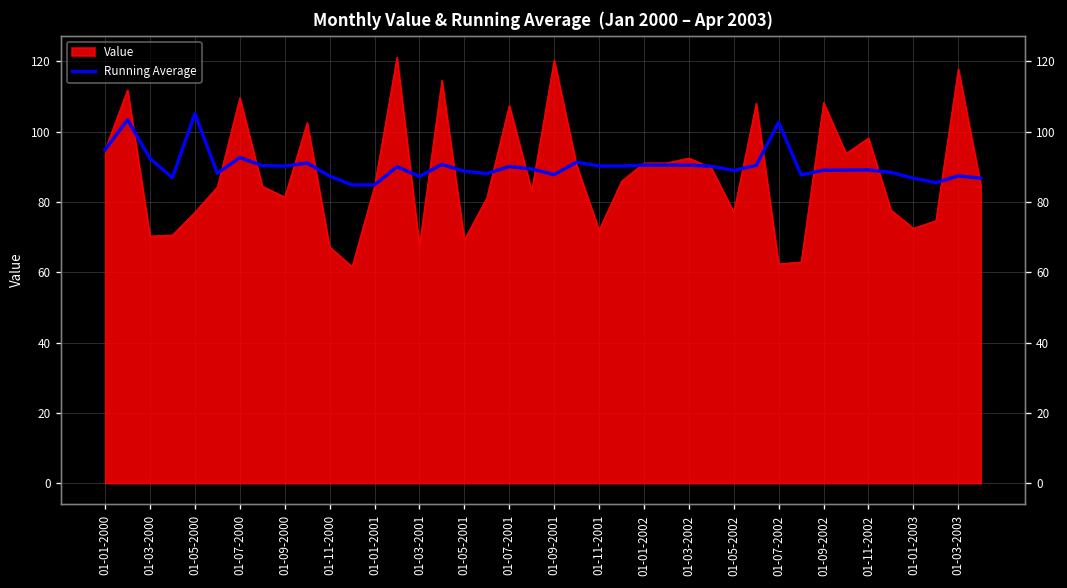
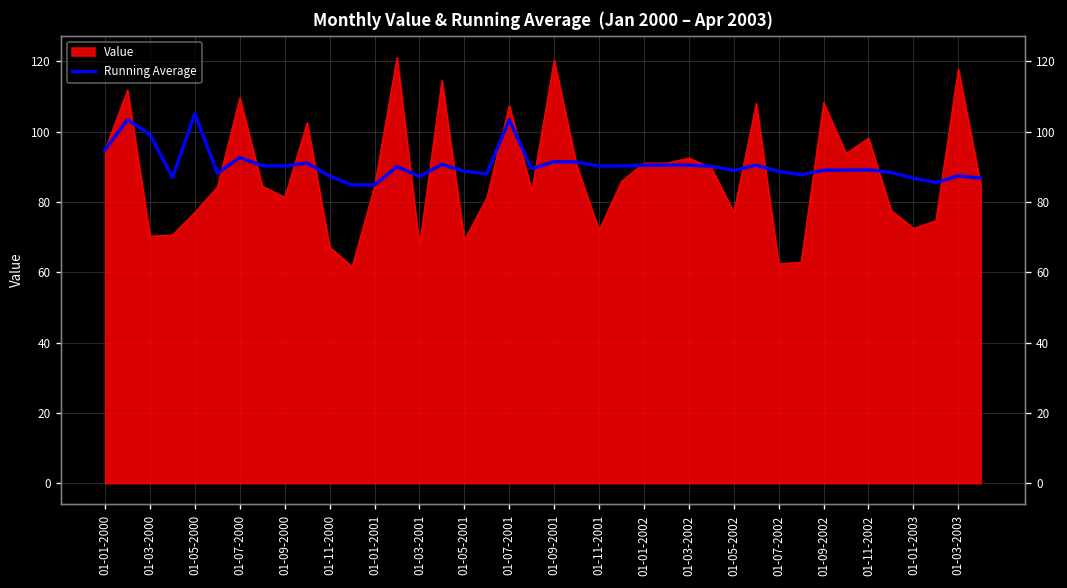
  {
    "Value": {
      "01-03-2000": 70,
      "01-05-2000": 77,
      "01-07-2000": 110,
      "01-09-2000": 81,
      "01-11-2000": 67,
      "01-03-2001": 68,
      "01-05-2001": 69,
      "01-07-2001": 108,
      "01-09-2001": 120,
      "01-11-2001": 72,
      "01-03-2002": 93,
      "01-05-2002": 77,
      "01-07-2002": 62,
      "01-09-2002": 108,
      "01-11-2002": 98,
      "01-01-2003": 73,
      "01-03-2003": 118
    },
    "Running Average": {
-     "01-03-2000": 92,
+     "01-03-2000": 99,
      "01-05-2000": 105,
      "01-07-2000": 93,
      "01-09-2000": 90,
      "01-11-2000": 87,
      "01-03-2001": 87,
      "01-05-2001": 89,
-     "01-07-2001": 90,
-     "01-09-2001": 88,
+     "01-07-2001": 103,
+     "01-09-2001": 92,
      "01-11-2001": 90,
      "01-03-2002": 91,
      "01-05-2002": 89,
-     "01-07-2002": 103,
+     "01-07-2002": 89,
      "01-09-2002": 89,
      "01-11-2002": 89,
      "01-01-2003": 87,
      "01-03-2003": 87
    }
  }
